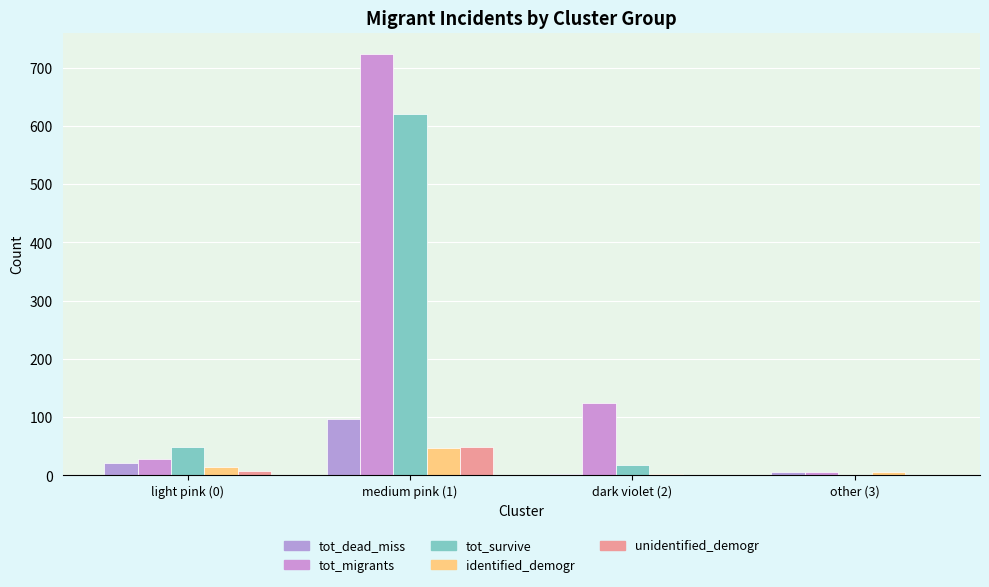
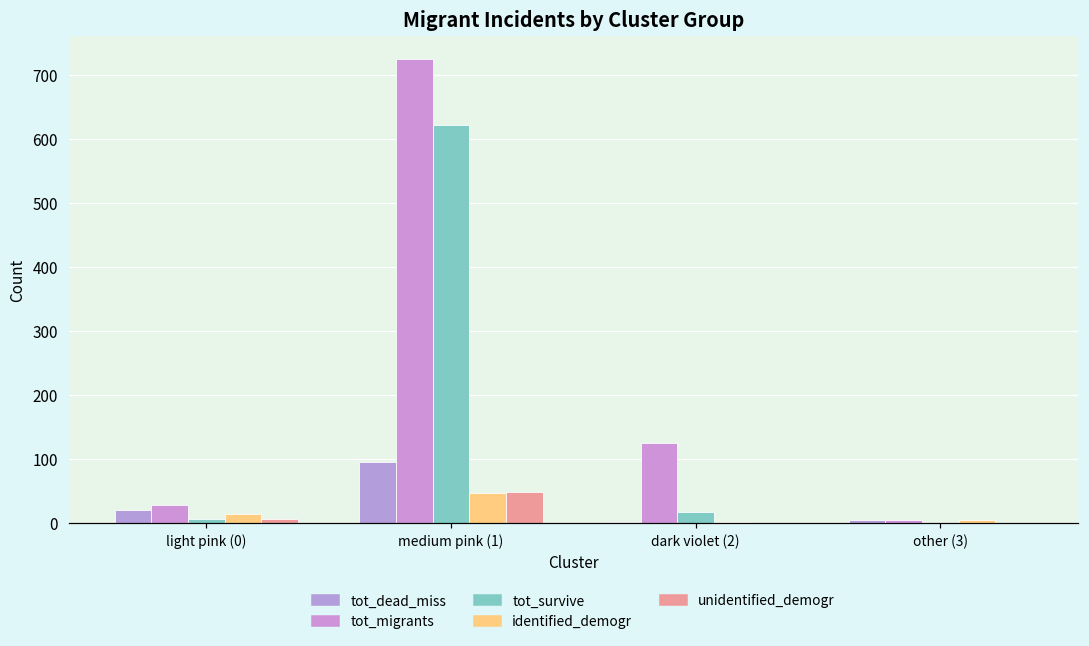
  {
    "tot_survive": {
-     "light pink (0)": 50,
+     "light pink (0)": 10,
      "medium pink (1)": 620,
      "dark violet (2)": 20,
      "other (3)": 0
    }
  }
